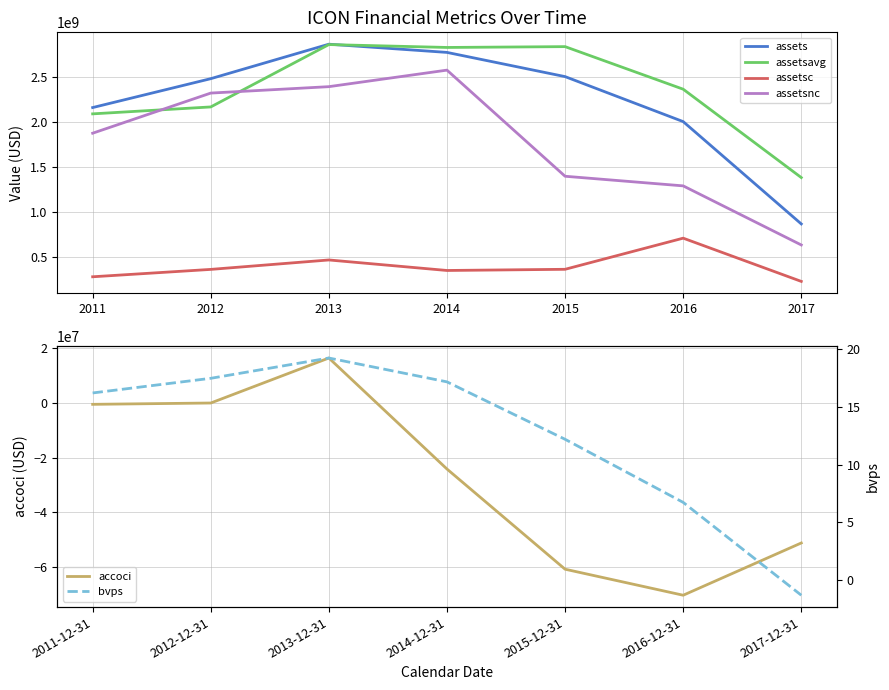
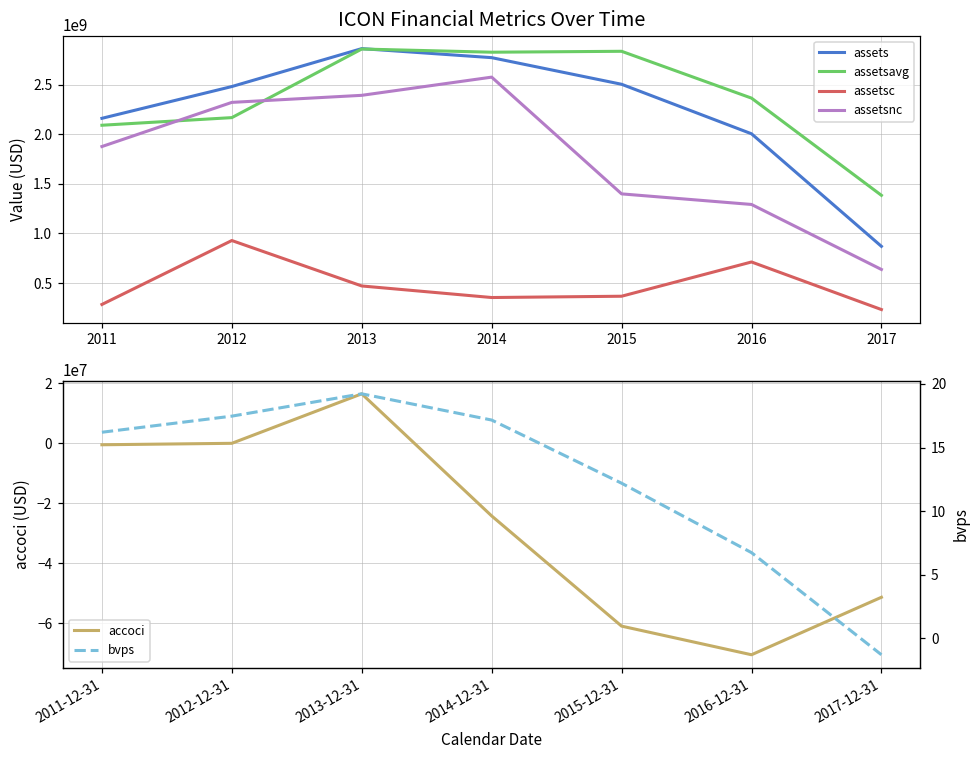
  {
    "ICON Financial Metrics Over Time": {
      "assets": {
        "2011": 2200000000,
        "2012": 2500000000,
        "2014": 2800000000,
        "2015": 2500000000,
        "2016": 2000000000,
        "2017": 900000000
      },
      "assetsavg": {
        "2011": 2100000000,
        "2012": 2200000000,
        "2014": 2800000000,
        "2015": 2800000000,
        "2016": 2400000000,
        "2017": 1400000000
      },
      "assetsc": {
        "2011": 300000000,
-       "2012": 400000000,
+       "2012": 900000000,
        "2013": 500000000,
        "2014": 400000000,
        "2015": 400000000,
        "2016": 700000000,
        "2017": 200000000
      },
      "assetsnc": {
        "2011": 1900000000,
        "2012": 2300000000,
        "2013": 2400000000,
        "2014": 2600000000,
        "2015": 1400000000,
        "2016": 1300000000,
        "2017": 600000000
      }
    }
  }
